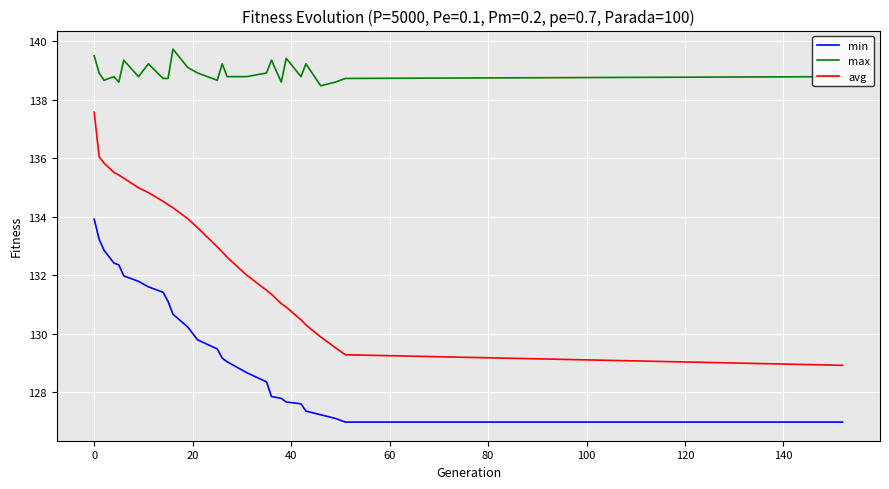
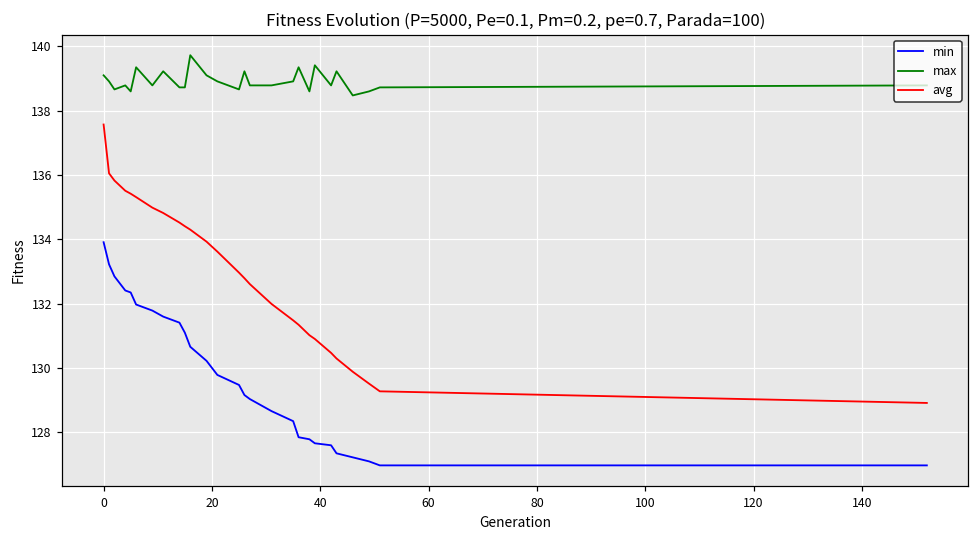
  {
    "min": {
      "0": 133.9
    },
    "max": {
-     "0": 139.5
+     "0": 139.1
    },
    "avg": {
      "0": 137.6
    }
  }
